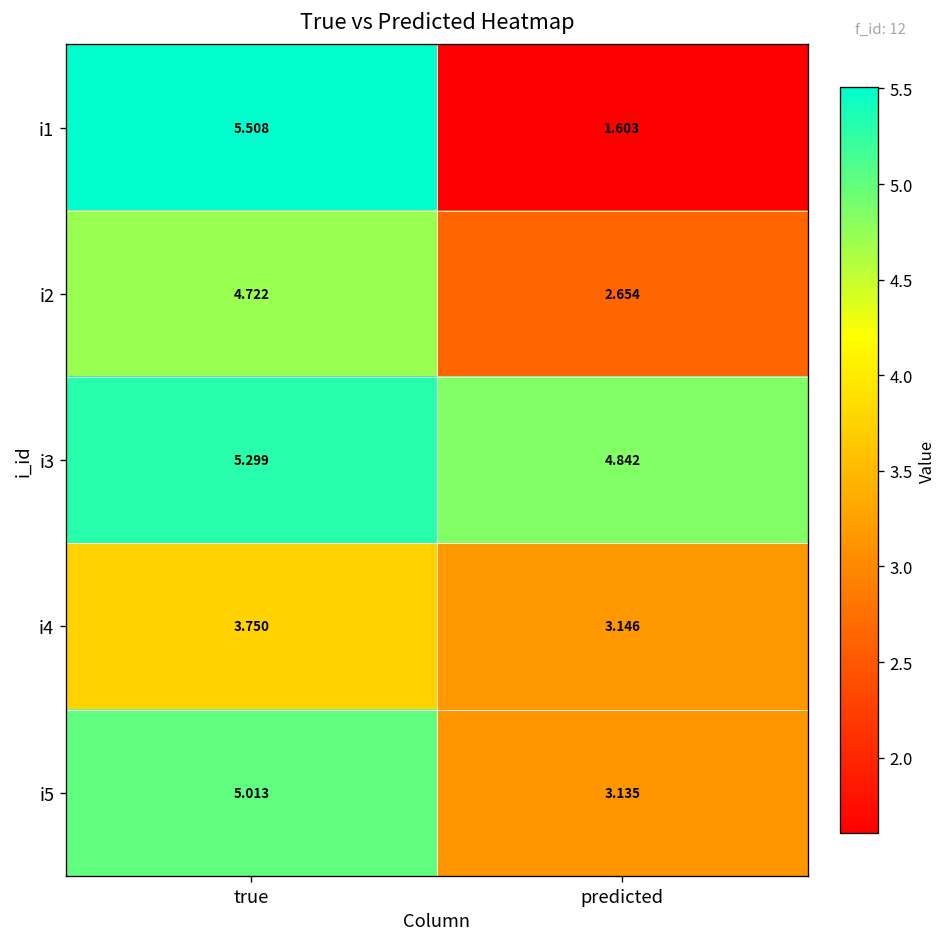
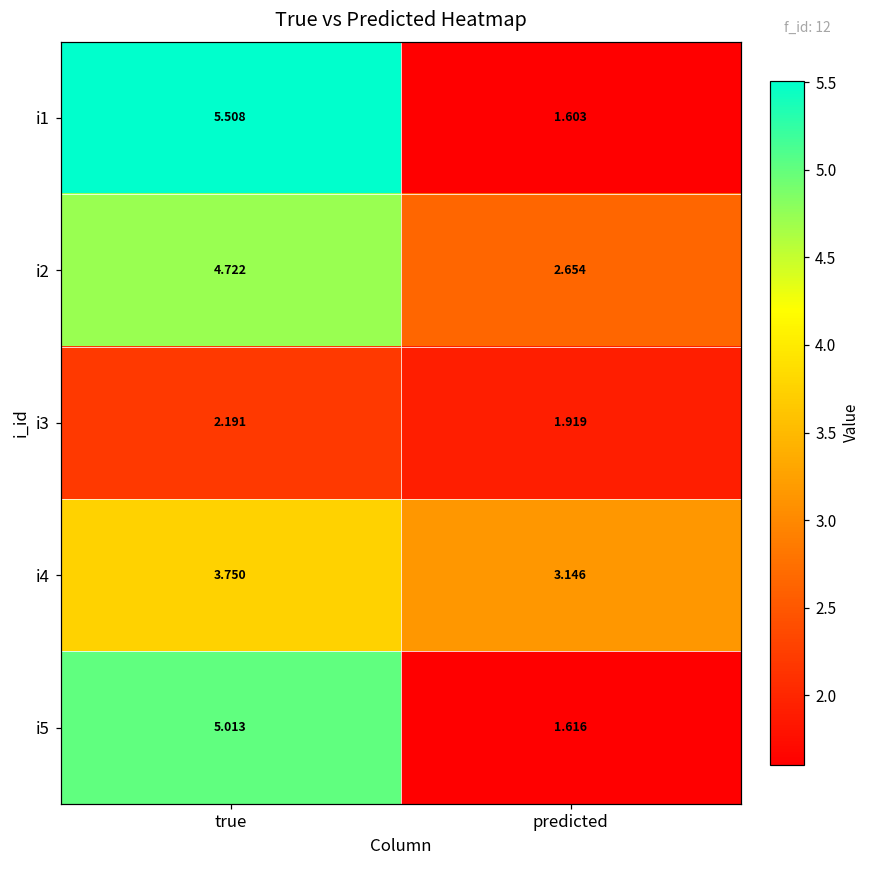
  {
    "i1": {
      "true": 5.508,
      "predicted": 1.603
    },
    "i2": {
      "true": 4.722,
      "predicted": 2.654
    },
    "i3": {
-     "true": 5.299,
-     "predicted": 4.842
+     "true": 2.191,
+     "predicted": 1.919
    },
    "i4": {
      "true": 3.750,
      "predicted": 3.146
    },
    "i5": {
      "true": 5.013,
-     "predicted": 3.135
+     "predicted": 1.616
    }
  }
